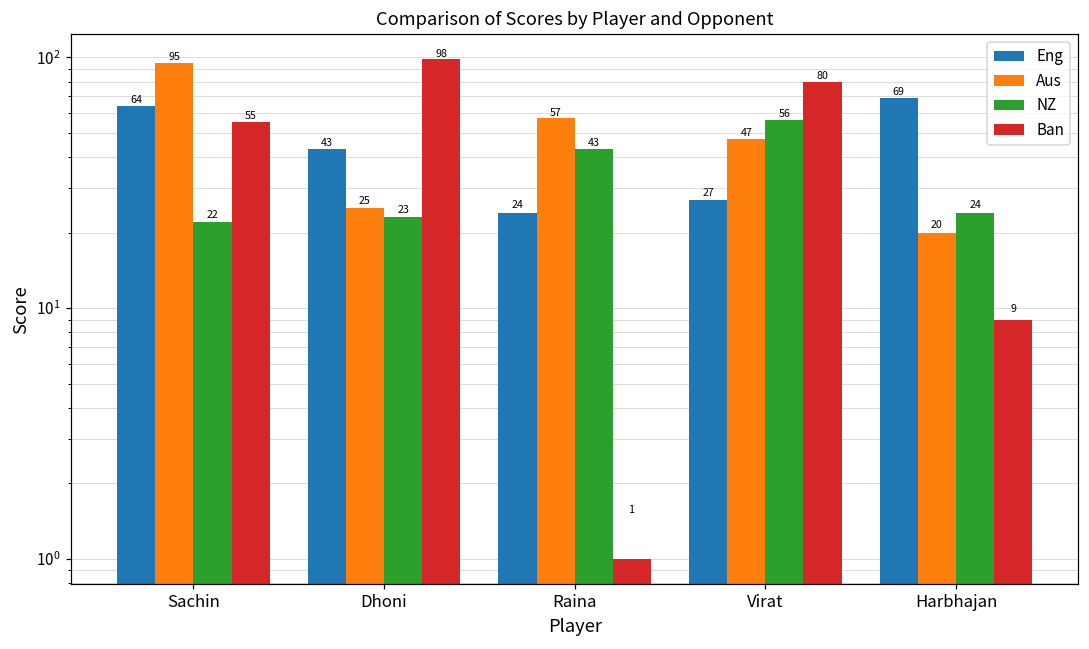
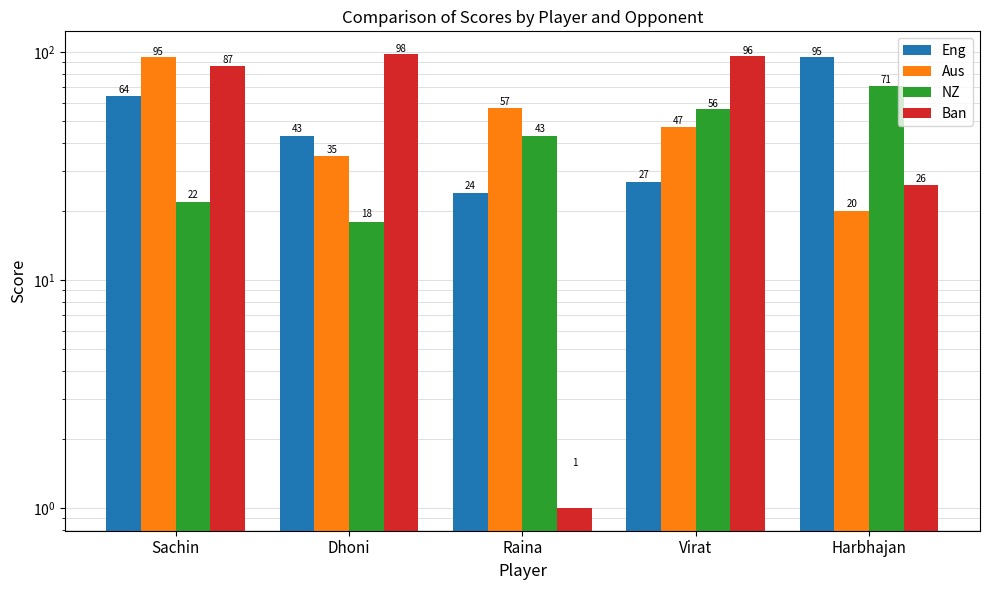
  {
    "Eng": {
      "Sachin": 64,
      "Dhoni": 43,
      "Raina": 24,
      "Virat": 27,
-     "Harbhajan": 69
+     "Harbhajan": 95
    },
    "Aus": {
      "Sachin": 95,
-     "Dhoni": 25,
+     "Dhoni": 35,
      "Raina": 57,
      "Virat": 47,
      "Harbhajan": 20
    },
    "NZ": {
      "Sachin": 22,
-     "Dhoni": 23,
+     "Dhoni": 18,
      "Raina": 43,
      "Virat": 56,
-     "Harbhajan": 24
+     "Harbhajan": 71
    },
    "Ban": {
-     "Sachin": 55,
+     "Sachin": 87,
      "Dhoni": 98,
-     "Virat": 80,
-     "Harbhajan": 9
+     "Virat": 96,
+     "Harbhajan": 26
    }
  }
